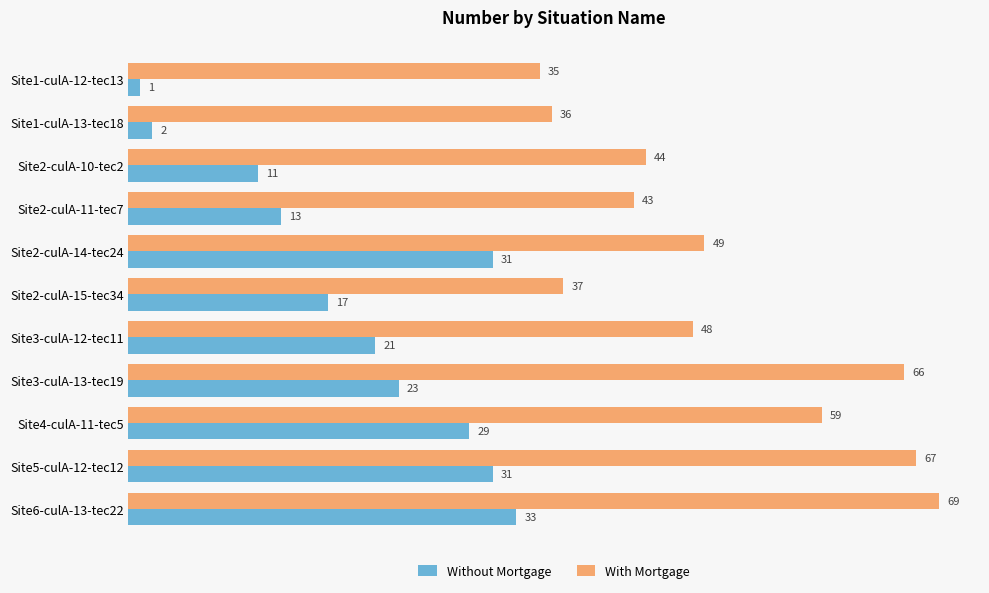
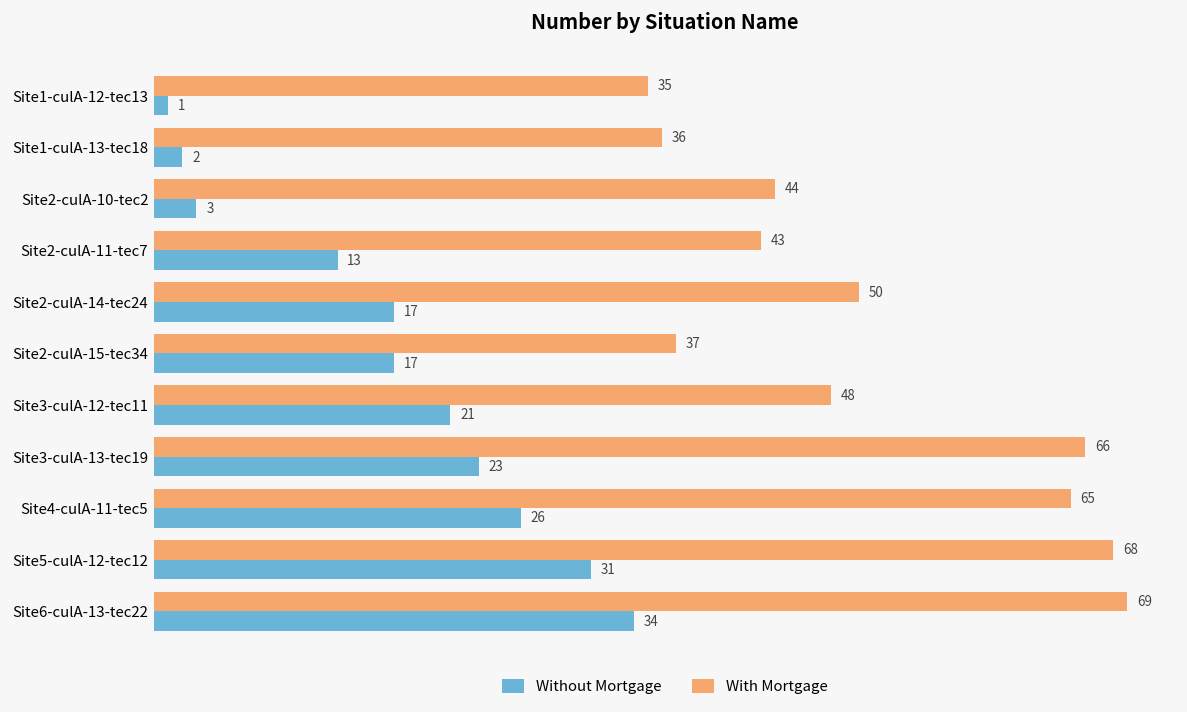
  {
    "Without Mortgage": {
      "Site1-culA-12-tec13": 1,
      "Site1-culA-13-tec18": 2,
-     "Site2-culA-10-tec2": 11,
+     "Site2-culA-10-tec2": 3,
      "Site2-culA-11-tec7": 13,
-     "Site2-culA-14-tec24": 31,
+     "Site2-culA-14-tec24": 17,
      "Site2-culA-15-tec34": 17,
      "Site3-culA-12-tec11": 21,
      "Site3-culA-13-tec19": 23,
-     "Site4-culA-11-tec5": 29,
+     "Site4-culA-11-tec5": 26,
      "Site5-culA-12-tec12": 31,
-     "Site6-culA-13-tec22": 33
+     "Site6-culA-13-tec22": 34
    },
    "With Mortgage": {
      "Site1-culA-12-tec13": 35,
      "Site1-culA-13-tec18": 36,
      "Site2-culA-10-tec2": 44,
      "Site2-culA-11-tec7": 43,
-     "Site2-culA-14-tec24": 49,
+     "Site2-culA-14-tec24": 50,
      "Site2-culA-15-tec34": 37,
      "Site3-culA-12-tec11": 48,
      "Site3-culA-13-tec19": 66,
-     "Site4-culA-11-tec5": 59,
-     "Site5-culA-12-tec12": 67,
+     "Site4-culA-11-tec5": 65,
+     "Site5-culA-12-tec12": 68,
      "Site6-culA-13-tec22": 69
    }
  }
